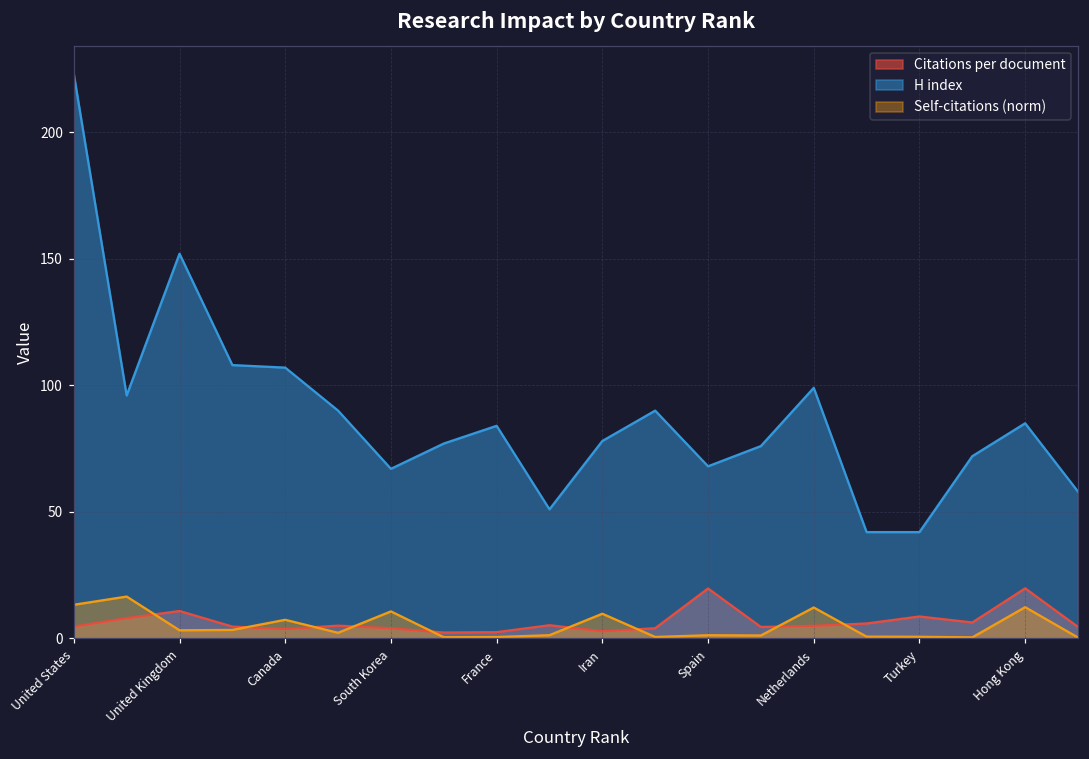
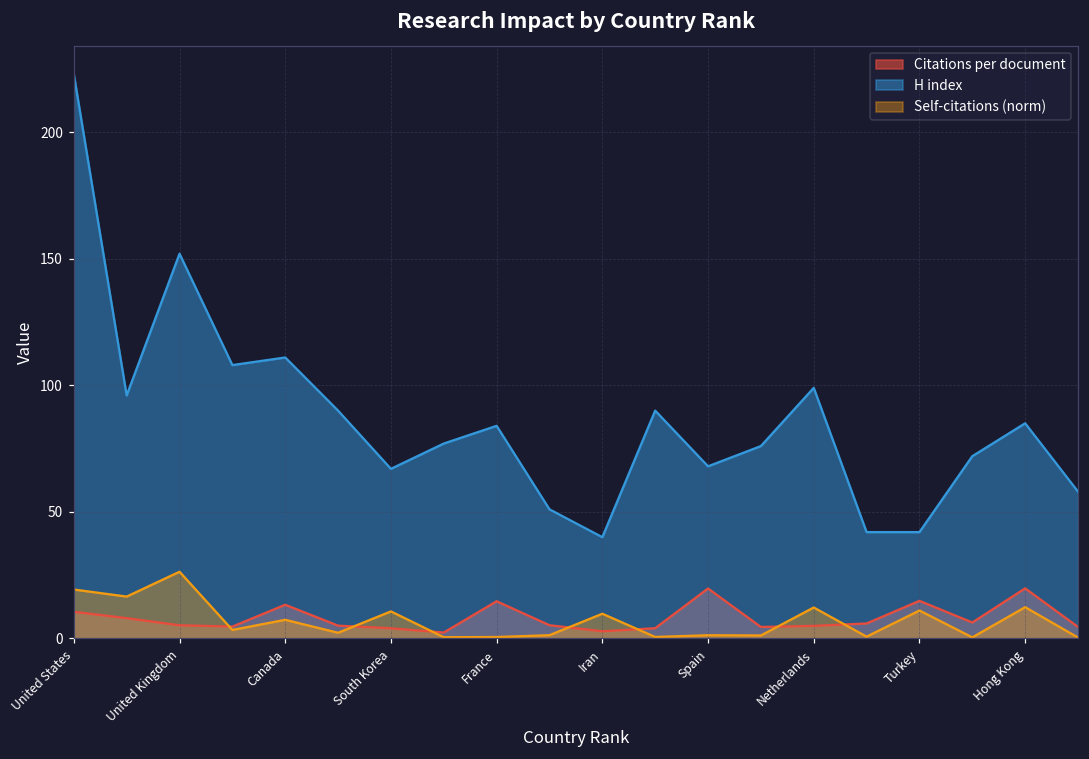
  {
    "Citations per document": {
-     "United States": 5,
-     "United Kingdom": 11,
-     "Canada": 4,
+     "United States": 11,
+     "United Kingdom": 5,
+     "Canada": 13,
      "South Korea": 4,
-     "France": 2,
+     "France": 15,
      "Iran": 3,
      "Spain": 20,
      "Netherlands": 5,
-     "Turkey": 9,
+     "Turkey": 15,
      "Hong Kong": 20
    },
    "H index": {
      "United States": 223,
      "United Kingdom": 152,
-     "Canada": 107,
+     "Canada": 111,
      "South Korea": 67,
      "France": 84,
-     "Iran": 78,
+     "Iran": 40,
      "Spain": 68,
      "Netherlands": 99,
      "Turkey": 42,
      "Hong Kong": 85
    },
    "Self-citations (norm)": {
-     "United States": 13,
-     "United Kingdom": 3,
+     "United States": 19,
+     "United Kingdom": 26,
      "Canada": 7,
      "South Korea": 11,
      "France": 1,
      "Iran": 10,
      "Spain": 1,
      "Netherlands": 12,
-     "Turkey": 1,
+     "Turkey": 11,
      "Hong Kong": 12
    }
  }
